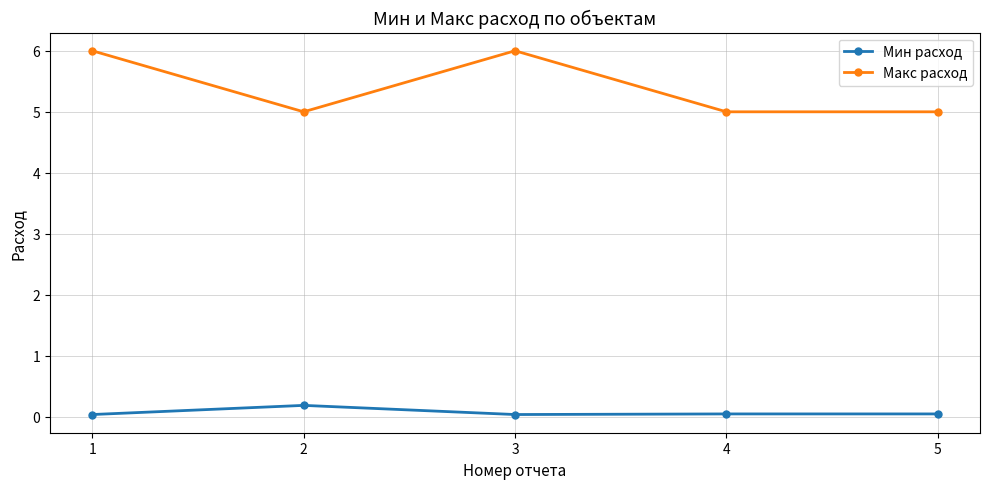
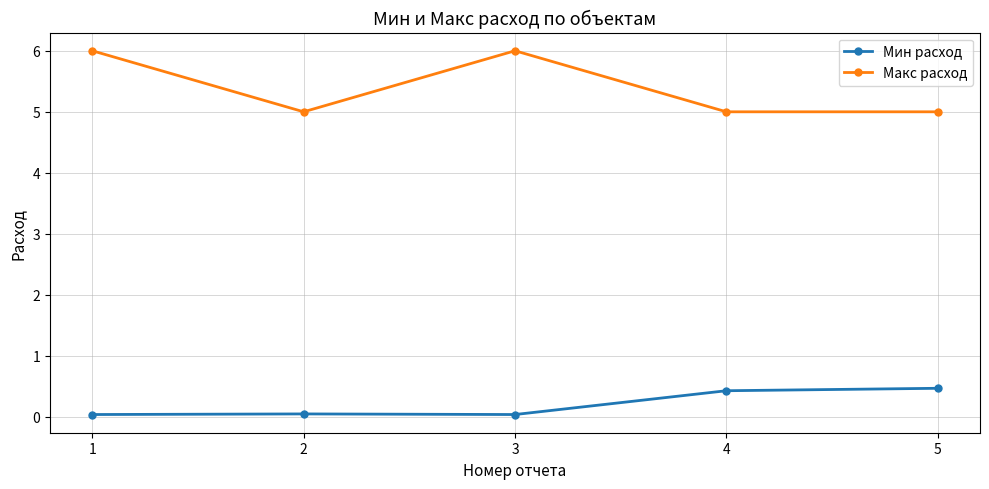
  {
    "Мин расход": {
      "1": 0.0,
-     "2": 0.2,
+     "2": 0.1,
      "3": 0.0,
-     "4": 0.1,
-     "5": 0.1
+     "4": 0.4,
+     "5": 0.5
    },
    "Макс расход": {
      "1": 6.0,
      "2": 5.0,
      "3": 6.0,
      "4": 5.0,
      "5": 5.0
    }
  }
